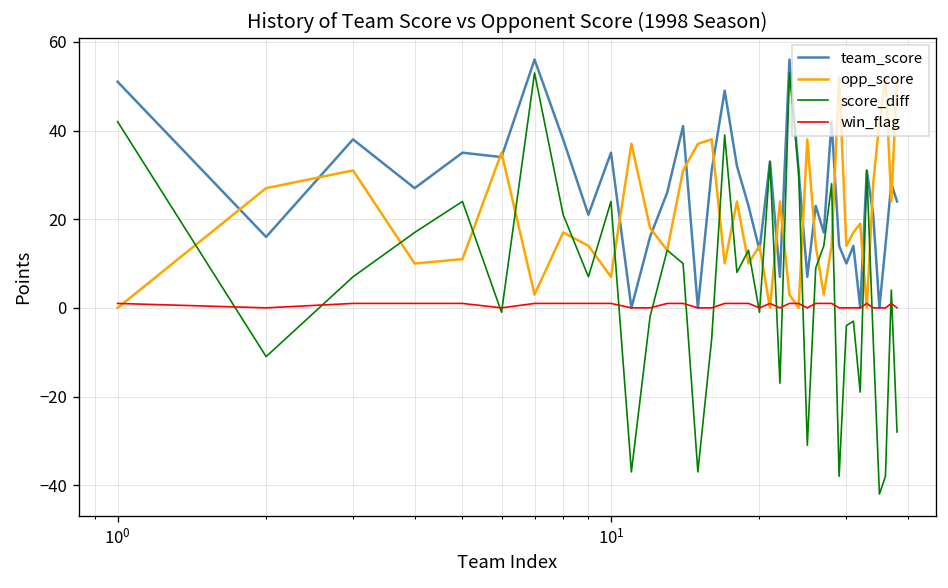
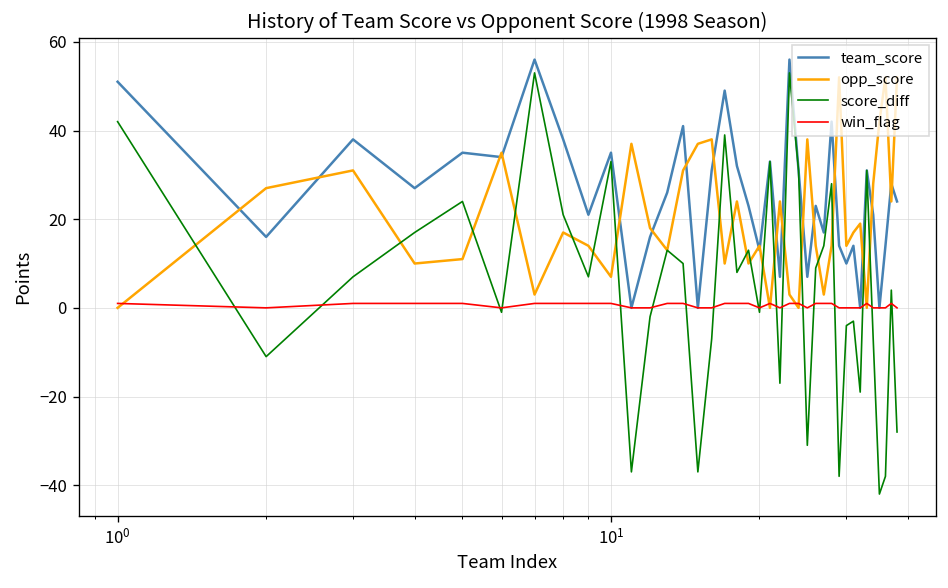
  {
    "team_score": {
      "10^0": 51,
      "10^1": 35
    },
    "opp_score": {
      "10^0": 0,
      "10^1": 7
    },
    "score_diff": {
      "10^0": 42,
-     "10^1": 24
+     "10^1": 33
    },
    "win_flag": {
      "10^0": 1,
      "10^1": 1
    }
  }
